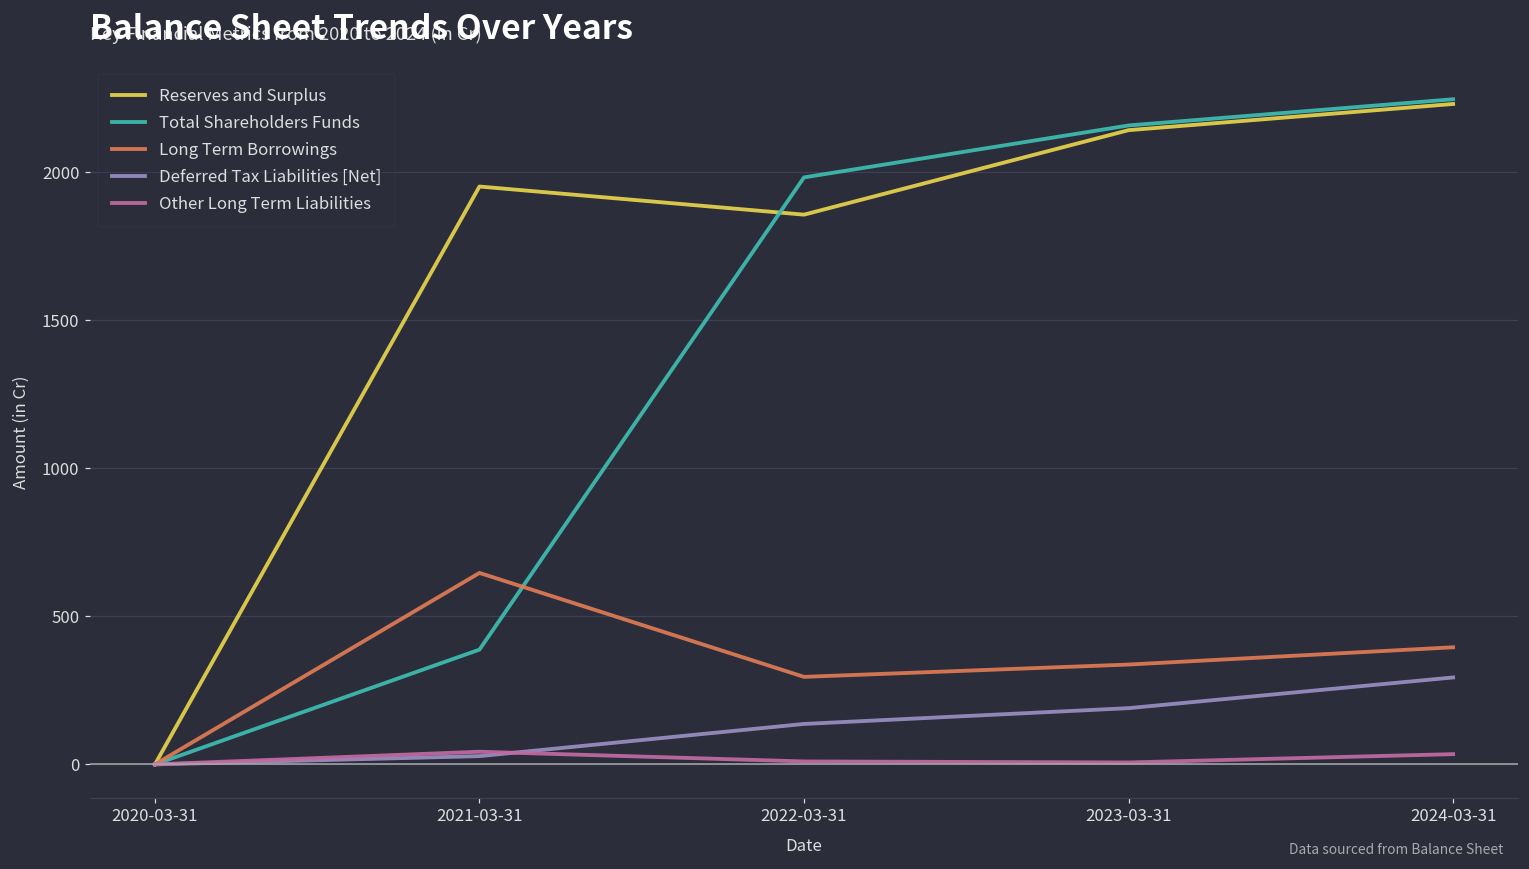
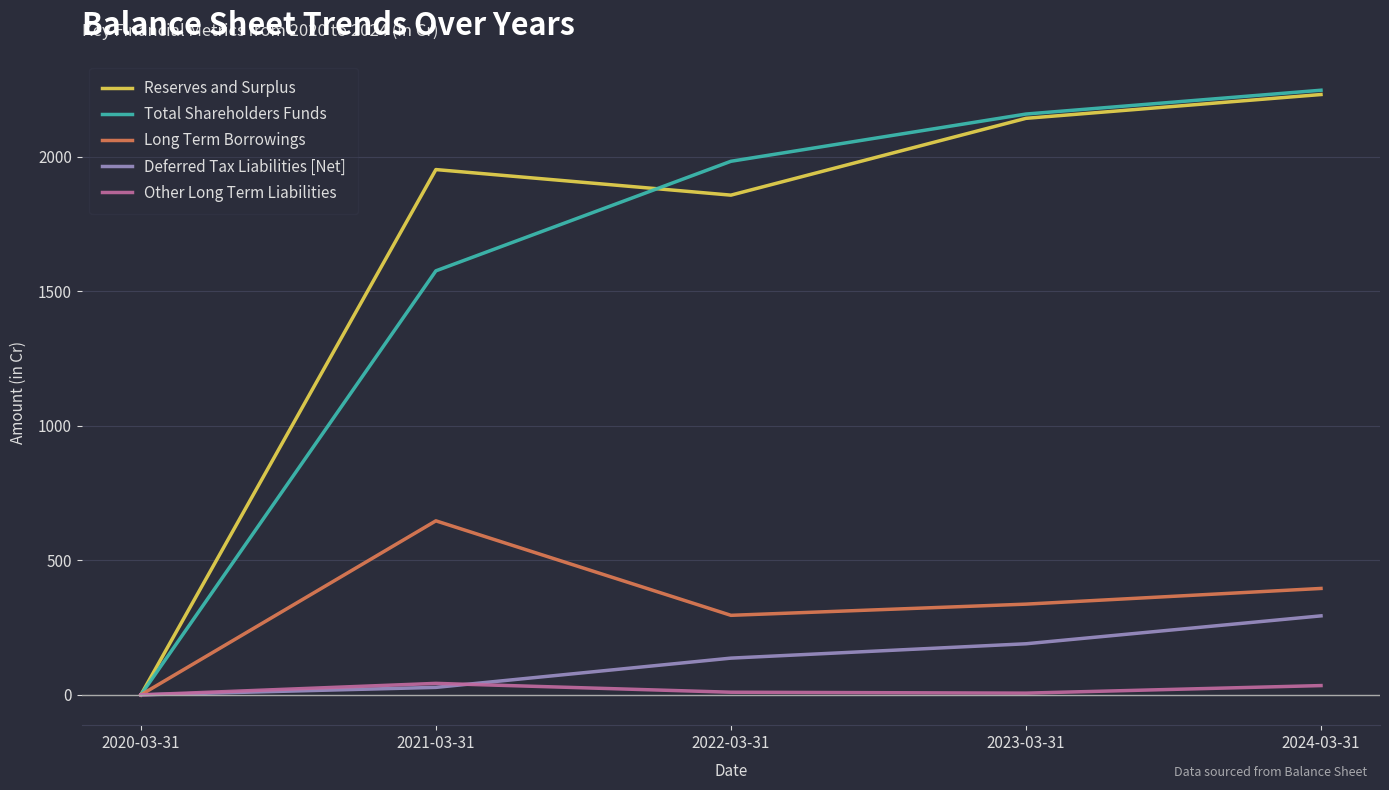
  {
    "Reserves and Surplus": {
      "2021-03-31": 1950,
      "2022-03-31": 1860,
      "2023-03-31": 2140,
      "2024-03-31": 2230
    },
    "Total Shareholders Funds": {
-     "2021-03-31": 390,
+     "2021-03-31": 1580,
      "2022-03-31": 1980,
      "2023-03-31": 2160,
      "2024-03-31": 2250
    },
    "Long Term Borrowings": {
      "2021-03-31": 650,
      "2022-03-31": 300,
      "2023-03-31": 340,
      "2024-03-31": 400
    },
    "Deferred Tax Liabilities [Net]": {
      "2021-03-31": 30,
      "2022-03-31": 140,
      "2023-03-31": 190,
      "2024-03-31": 290
    },
    "Other Long Term Liabilities": {
      "2021-03-31": 40,
      "2022-03-31": 10,
      "2023-03-31": 10,
      "2024-03-31": 30
    }
  }
